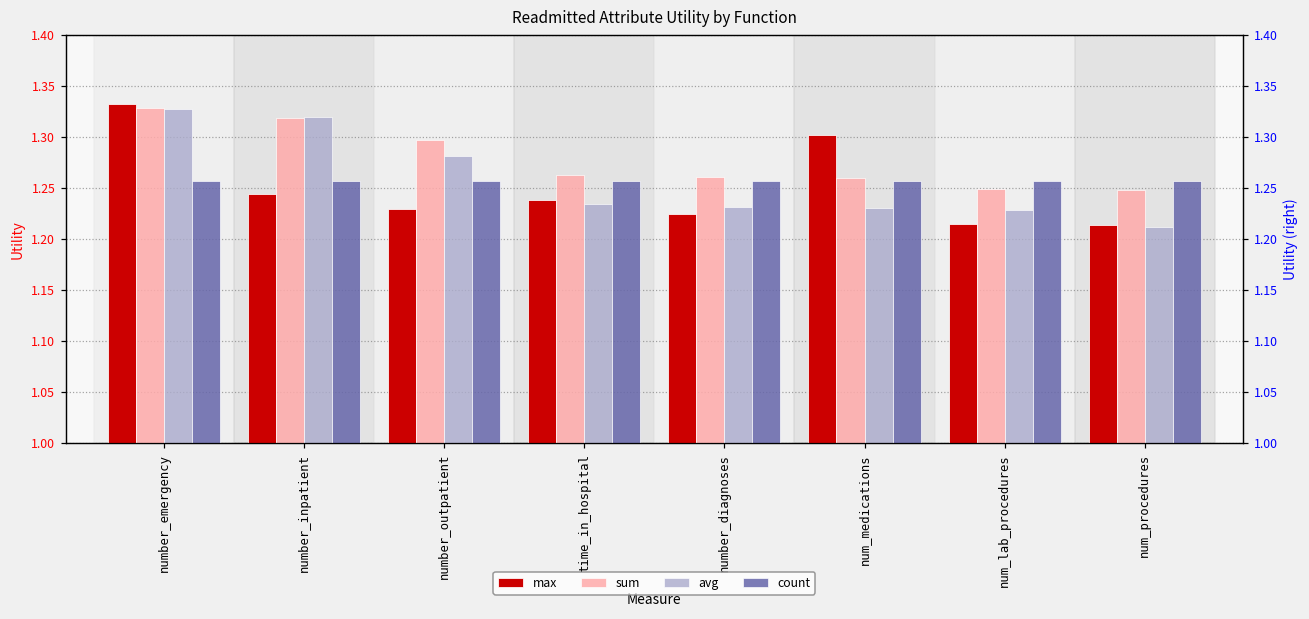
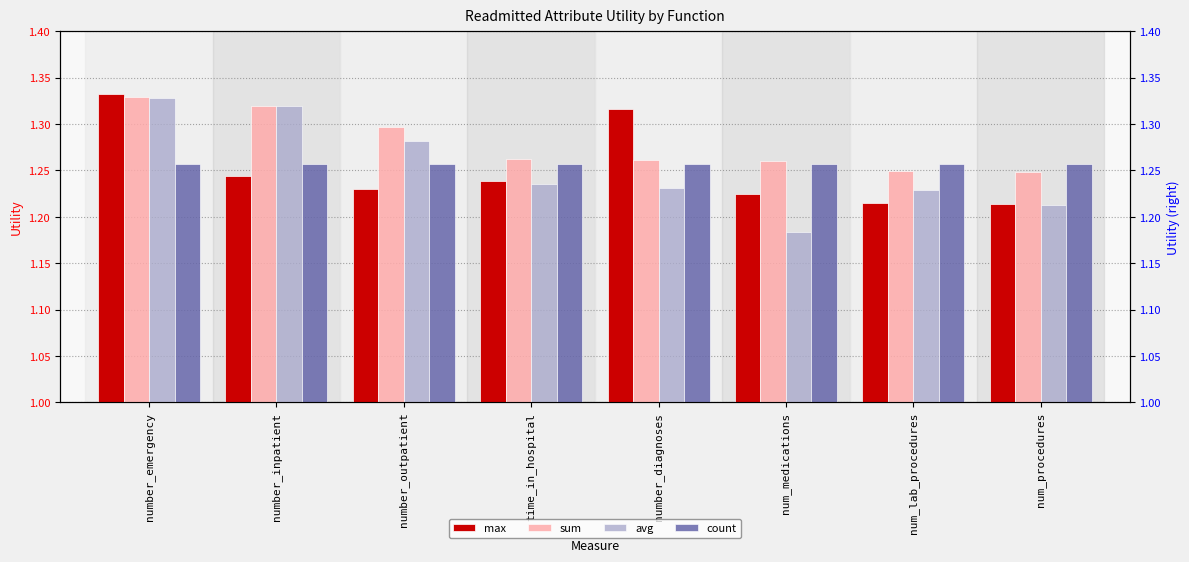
  {
    "max": {
      "number_emergency": 1.33,
      "number_inpatient": 1.24,
      "number_outpatient": 1.23,
      "time_in_hospital": 1.24,
-     "number_diagnoses": 1.22,
-     "num_medications": 1.30,
+     "number_diagnoses": 1.32,
+     "num_medications": 1.22,
      "num_lab_procedures": 1.21,
      "num_procedures": 1.21
    },
    "sum": {
      "number_emergency": 1.33,
      "number_inpatient": 1.32,
      "number_outpatient": 1.30,
      "time_in_hospital": 1.26,
      "number_diagnoses": 1.26,
      "num_medications": 1.26,
      "num_lab_procedures": 1.25,
      "num_procedures": 1.25
    },
    "avg": {
      "number_emergency": 1.33,
      "number_inpatient": 1.32,
      "number_outpatient": 1.28,
      "time_in_hospital": 1.23,
      "number_diagnoses": 1.23,
-     "num_medications": 1.23,
+     "num_medications": 1.18,
      "num_lab_procedures": 1.23,
      "num_procedures": 1.21
    },
    "count": {
      "number_emergency": 1.26,
      "number_inpatient": 1.26,
      "number_outpatient": 1.26,
      "time_in_hospital": 1.26,
      "number_diagnoses": 1.26,
      "num_medications": 1.26,
      "num_lab_procedures": 1.26,
      "num_procedures": 1.26
    }
  }
